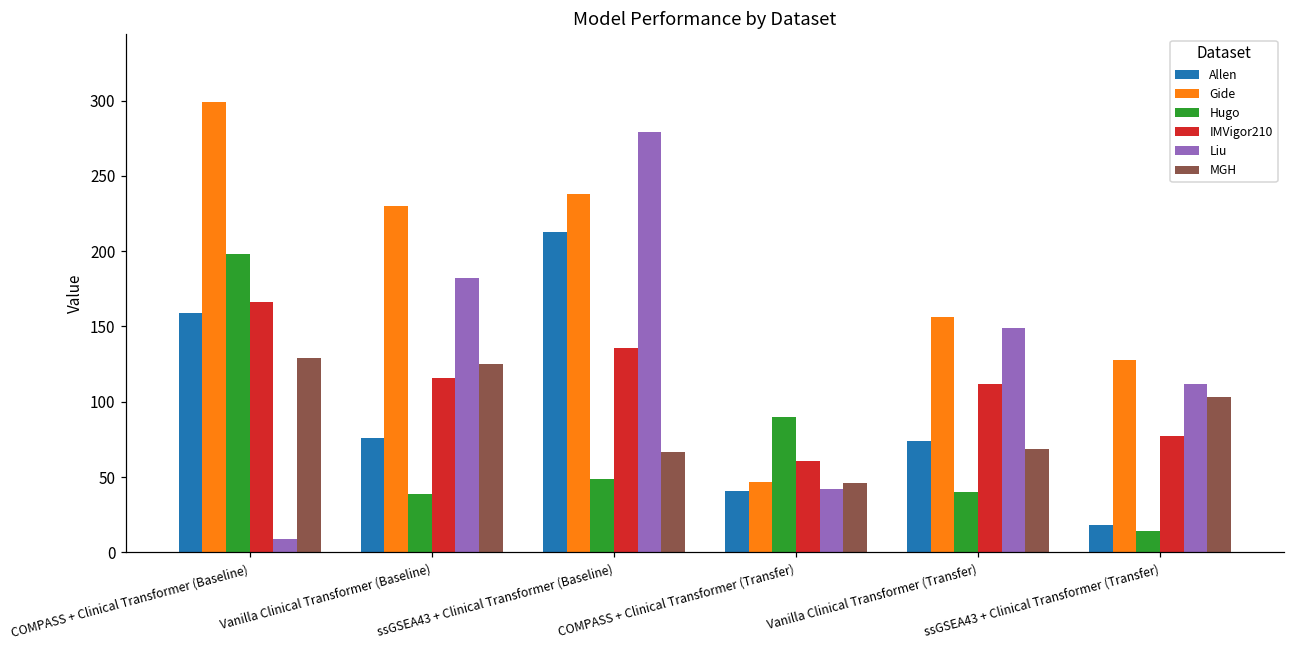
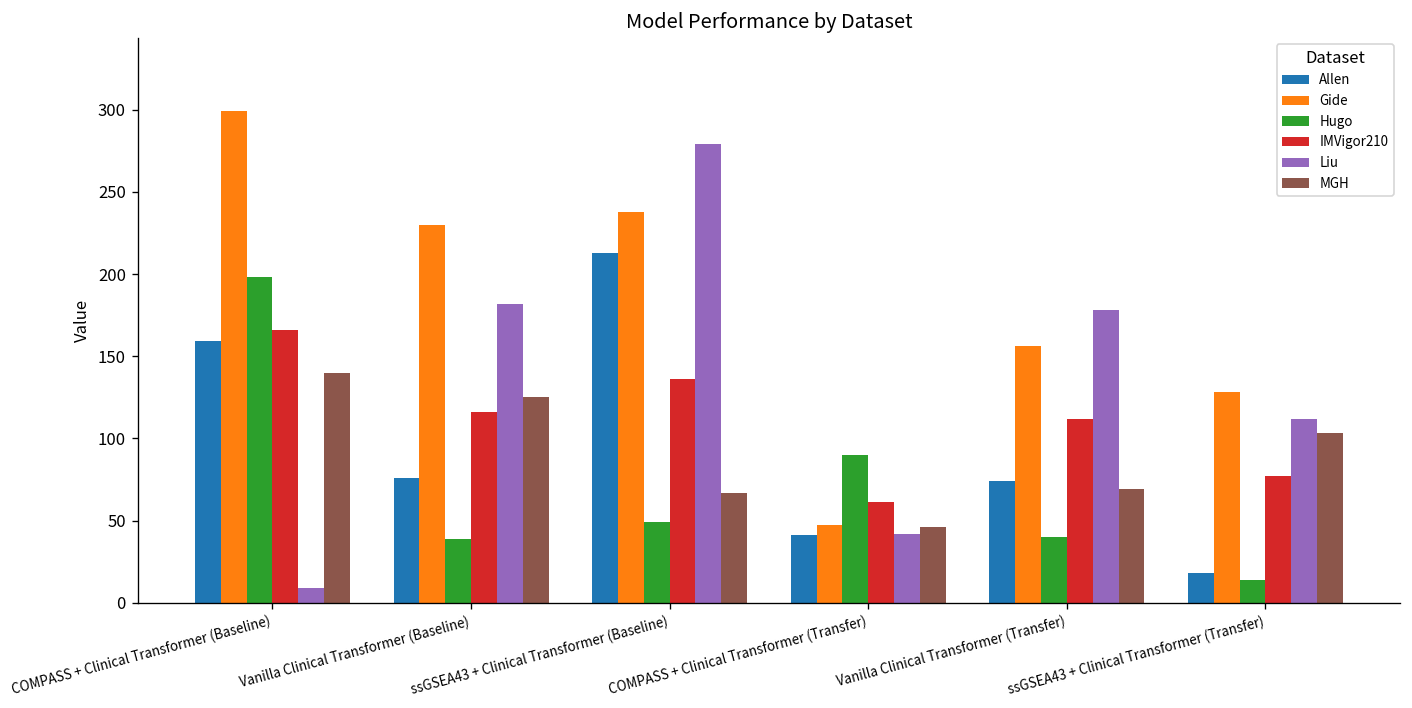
  {
    "Allen": {
      "COMPASS + Clinical Transformer (Baseline)": 159,
      "Vanilla Clinical Transformer (Baseline)": 76,
      "ssGSEA43 + Clinical Transformer (Baseline)": 213,
      "COMPASS + Clinical Transformer (Transfer)": 41,
      "Vanilla Clinical Transformer (Transfer)": 74,
      "ssGSEA43 + Clinical Transformer (Transfer)": 18
    },
    "Gide": {
      "COMPASS + Clinical Transformer (Baseline)": 299,
      "Vanilla Clinical Transformer (Baseline)": 230,
      "ssGSEA43 + Clinical Transformer (Baseline)": 238,
      "COMPASS + Clinical Transformer (Transfer)": 47,
      "Vanilla Clinical Transformer (Transfer)": 156,
      "ssGSEA43 + Clinical Transformer (Transfer)": 128
    },
    "Hugo": {
      "COMPASS + Clinical Transformer (Baseline)": 198,
      "Vanilla Clinical Transformer (Baseline)": 39,
      "ssGSEA43 + Clinical Transformer (Baseline)": 49,
      "COMPASS + Clinical Transformer (Transfer)": 90,
      "Vanilla Clinical Transformer (Transfer)": 40,
      "ssGSEA43 + Clinical Transformer (Transfer)": 14
    },
    "IMVigor210": {
      "COMPASS + Clinical Transformer (Baseline)": 166,
      "Vanilla Clinical Transformer (Baseline)": 116,
      "ssGSEA43 + Clinical Transformer (Baseline)": 136,
      "COMPASS + Clinical Transformer (Transfer)": 61,
      "Vanilla Clinical Transformer (Transfer)": 112,
      "ssGSEA43 + Clinical Transformer (Transfer)": 77
    },
    "Liu": {
      "COMPASS + Clinical Transformer (Baseline)": 9,
      "Vanilla Clinical Transformer (Baseline)": 182,
      "ssGSEA43 + Clinical Transformer (Baseline)": 279,
      "COMPASS + Clinical Transformer (Transfer)": 42,
-     "Vanilla Clinical Transformer (Transfer)": 149,
+     "Vanilla Clinical Transformer (Transfer)": 178,
      "ssGSEA43 + Clinical Transformer (Transfer)": 112
    },
    "MGH": {
-     "COMPASS + Clinical Transformer (Baseline)": 129,
+     "COMPASS + Clinical Transformer (Baseline)": 140,
      "Vanilla Clinical Transformer (Baseline)": 125,
      "ssGSEA43 + Clinical Transformer (Baseline)": 67,
      "COMPASS + Clinical Transformer (Transfer)": 46,
      "Vanilla Clinical Transformer (Transfer)": 69,
      "ssGSEA43 + Clinical Transformer (Transfer)": 103
    }
  }
